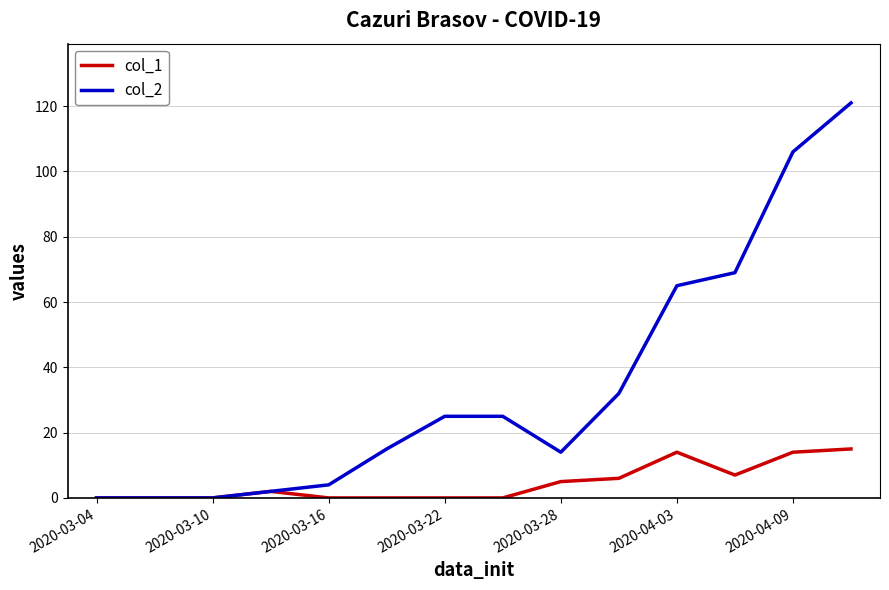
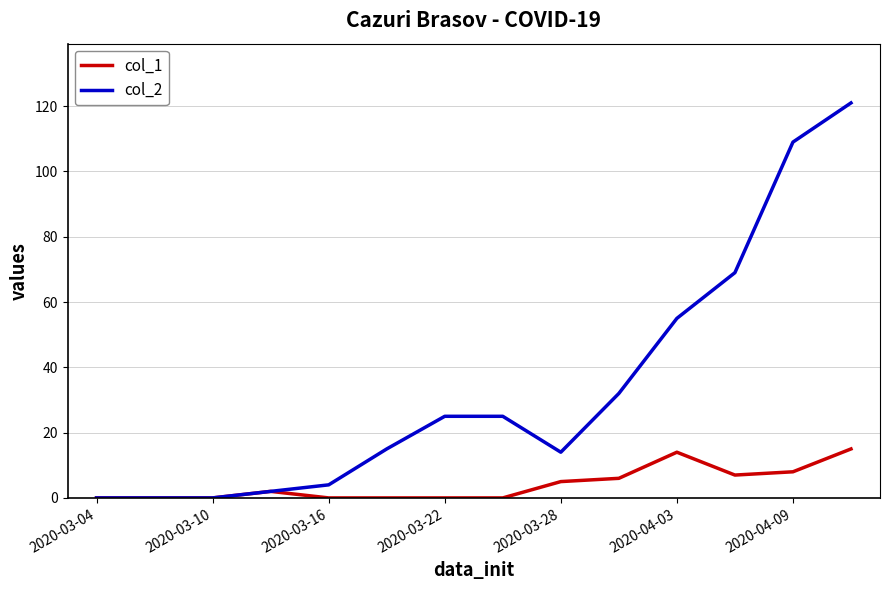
  {
    "col_1": {
      "2020-03-16": 0,
      "2020-03-22": 0,
      "2020-03-28": 5,
      "2020-04-03": 14,
-     "2020-04-09": 14
+     "2020-04-09": 8
    },
    "col_2": {
      "2020-03-16": 4,
      "2020-03-22": 25,
      "2020-03-28": 14,
-     "2020-04-03": 65,
-     "2020-04-09": 106
+     "2020-04-03": 55,
+     "2020-04-09": 109
    }
  }
